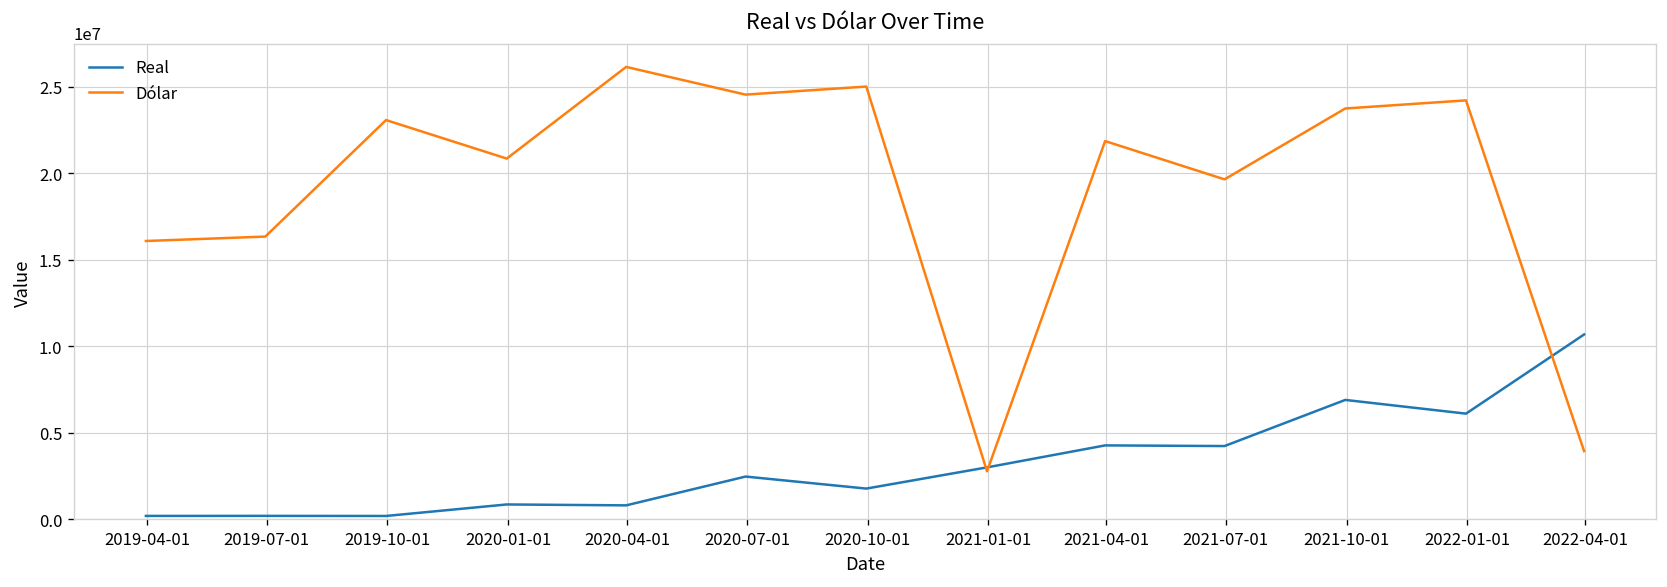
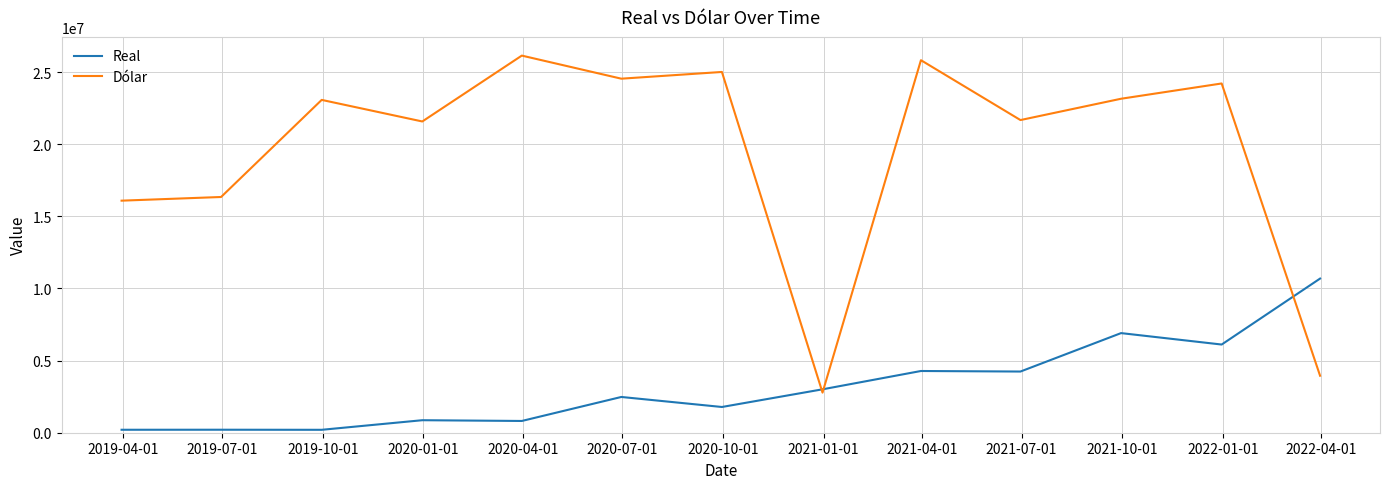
  {
    "Real": {
      "2019-04-01": 200000,
      "2019-07-01": 200000,
      "2019-10-01": 200000,
      "2020-01-01": 900000,
      "2020-04-01": 800000,
      "2020-07-01": 2500000,
      "2020-10-01": 1800000,
      "2021-01-01": 3000000,
      "2021-04-01": 4300000,
      "2021-07-01": 4200000,
      "2021-10-01": 6900000,
      "2022-01-01": 6100000,
      "2022-04-01": 10700000
    },
    "Dólar": {
      "2019-04-01": 16100000,
      "2019-07-01": 16300000,
      "2019-10-01": 23100000,
-     "2020-01-01": 20800000,
+     "2020-01-01": 21600000,
      "2020-04-01": 26100000,
      "2020-07-01": 24500000,
      "2020-10-01": 25000000,
      "2021-01-01": 2800000,
-     "2021-04-01": 21900000,
-     "2021-07-01": 19600000,
-     "2021-10-01": 23700000,
+     "2021-04-01": 25800000,
+     "2021-07-01": 21700000,
+     "2021-10-01": 23200000,
      "2022-01-01": 24200000,
      "2022-04-01": 3900000
    }
  }
